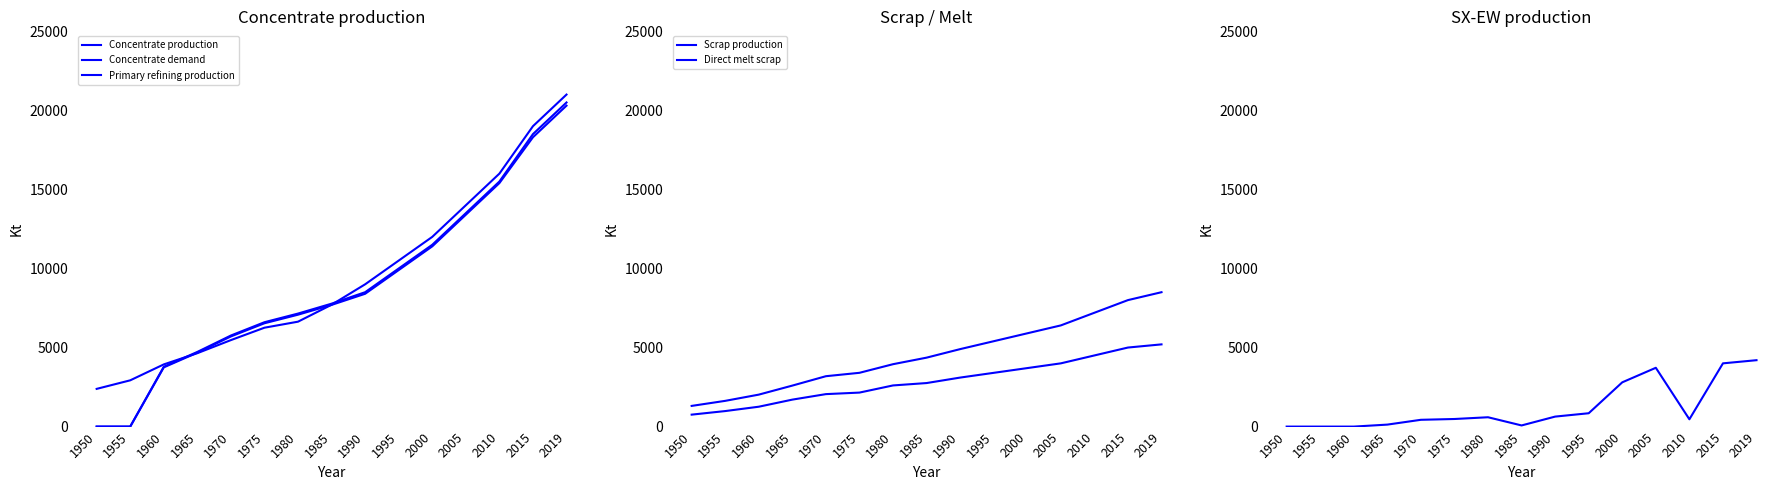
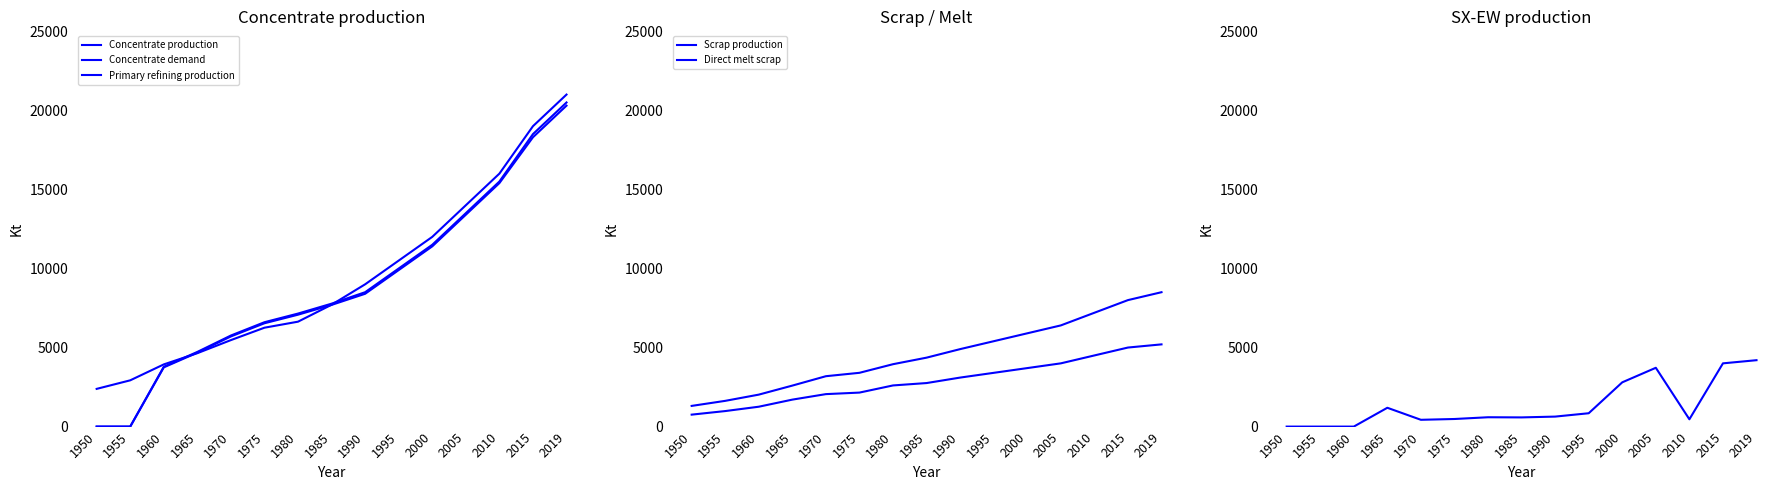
  {
    "SX-EW production": {
      "1950": 0,
      "1955": 0,
      "1960": 0,
-     "1965": 100,
+     "1965": 1200,
      "1970": 400,
      "1975": 500,
      "1980": 600,
-     "1985": 100,
+     "1985": 600,
      "1990": 600,
      "1995": 800,
      "2000": 2800,
      "2005": 3700,
      "2010": 500,
      "2015": 4000,
      "2019": 4200
    }
  }
